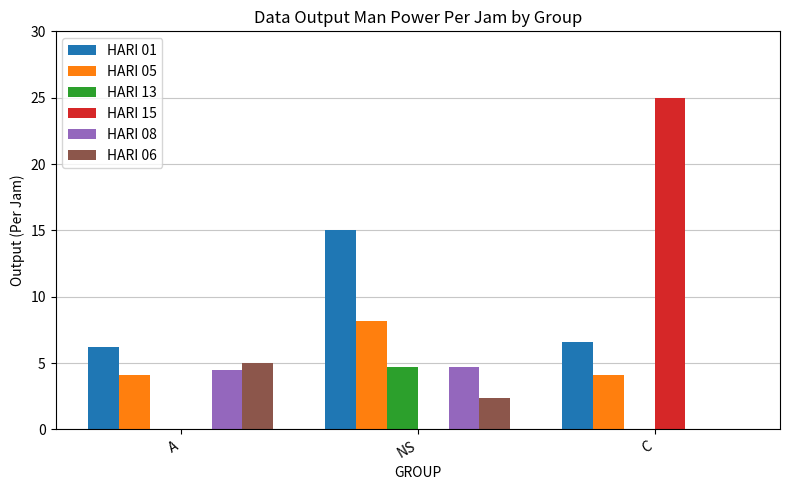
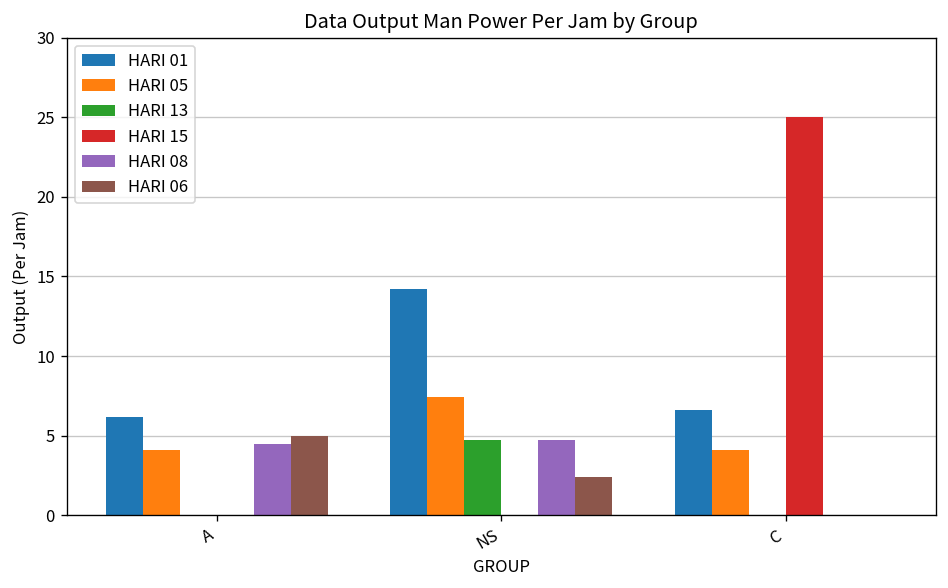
  {
    "HARI 01": {
      "A": 6.2,
-     "NS": 15.0,
+     "NS": 14.2,
      "C": 6.6
    },
    "HARI 05": {
      "A": 4.1,
-     "NS": 8.2,
+     "NS": 7.4,
      "C": 4.1
    },
    "HARI 13": {
      "A": 0.0,
      "NS": 4.7,
      "C": 0.0
    },
    "HARI 15": {
      "A": 0.0,
      "NS": 0.0,
      "C": 25.0
    },
    "HARI 08": {
      "A": 4.5,
      "NS": 4.7,
      "C": 0.0
    },
    "HARI 06": {
      "A": 5.0,
      "NS": 2.4,
      "C": 0.0
    }
  }
